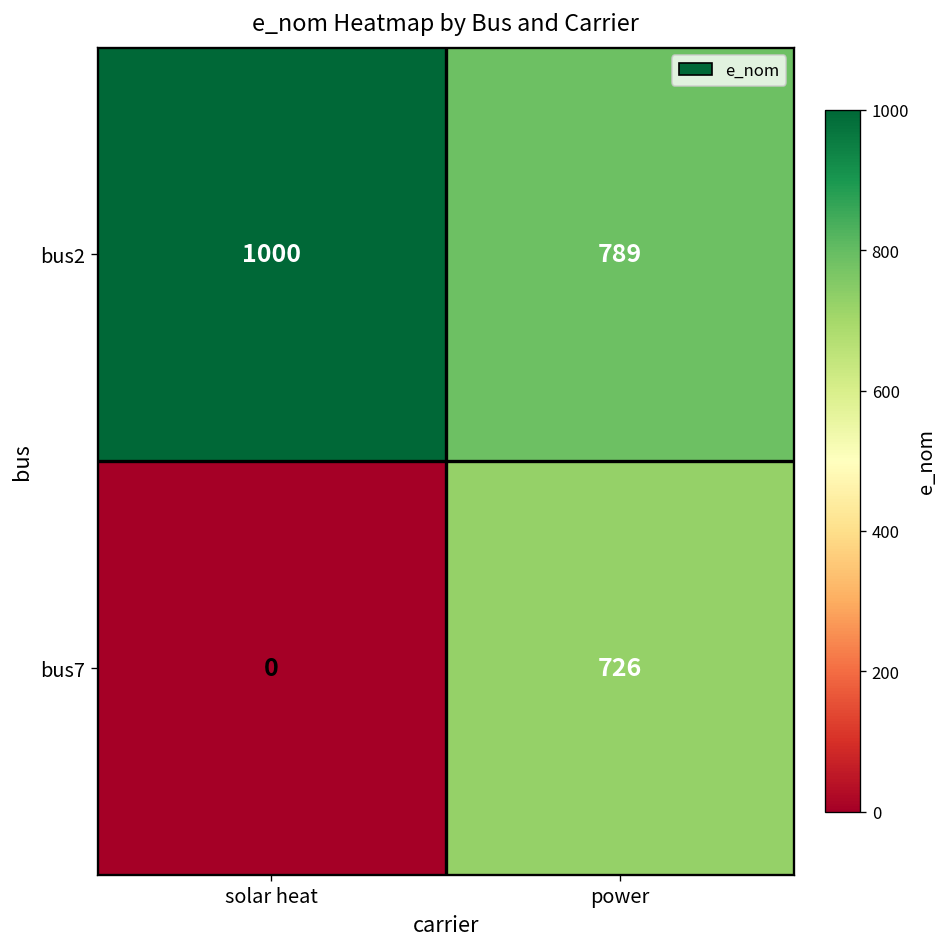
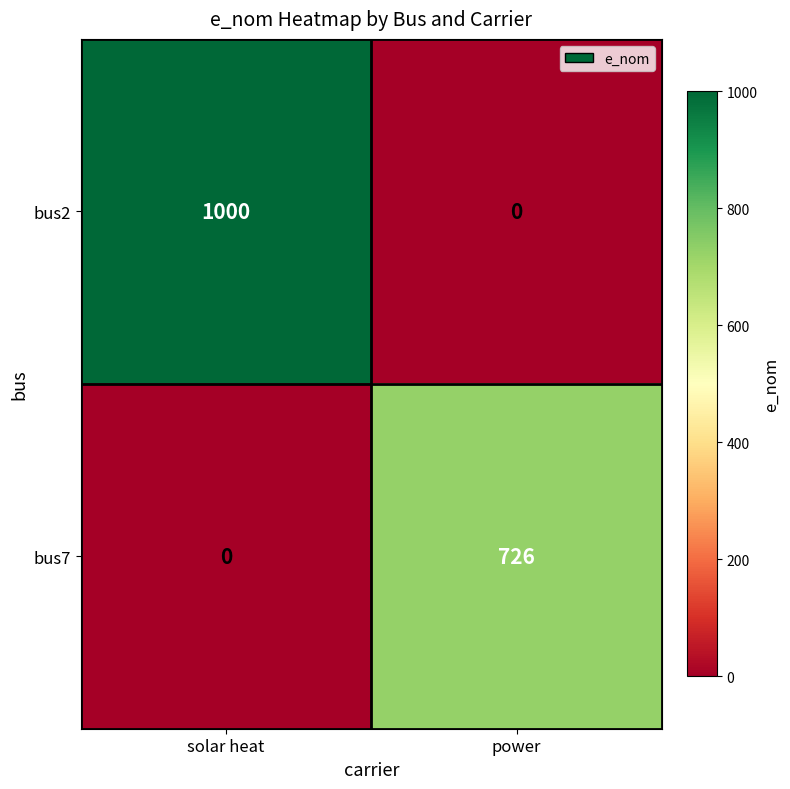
  {
    "bus2": {
      "solar heat": 1000,
-     "power": 789
+     "power": 0
    },
    "bus7": {
      "solar heat": 0,
      "power": 726
    }
  }
